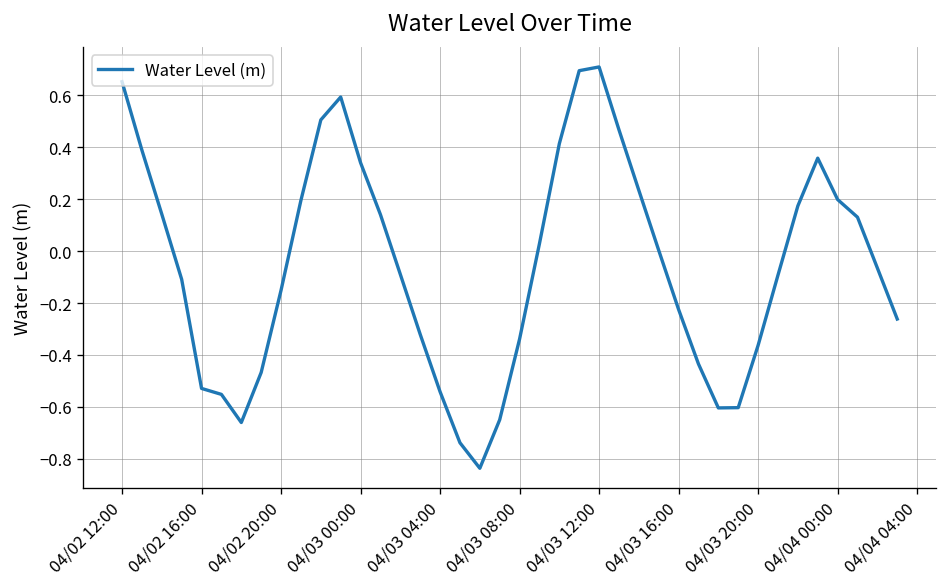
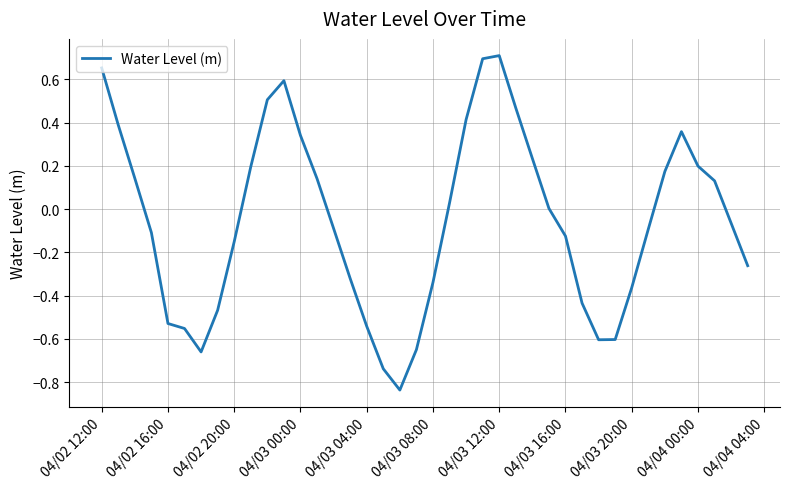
  {
    "04/02 16:00": -0.53,
    "04/02 20:00": -0.15,
    "04/03 00:00": 0.34,
    "04/03 04:00": -0.54,
    "04/03 08:00": -0.34,
    "04/03 12:00": 0.71,
-   "04/03 16:00": -0.22,
+   "04/03 16:00": -0.12,
    "04/03 20:00": -0.36,
    "04/04 00:00": 0.20
  }
